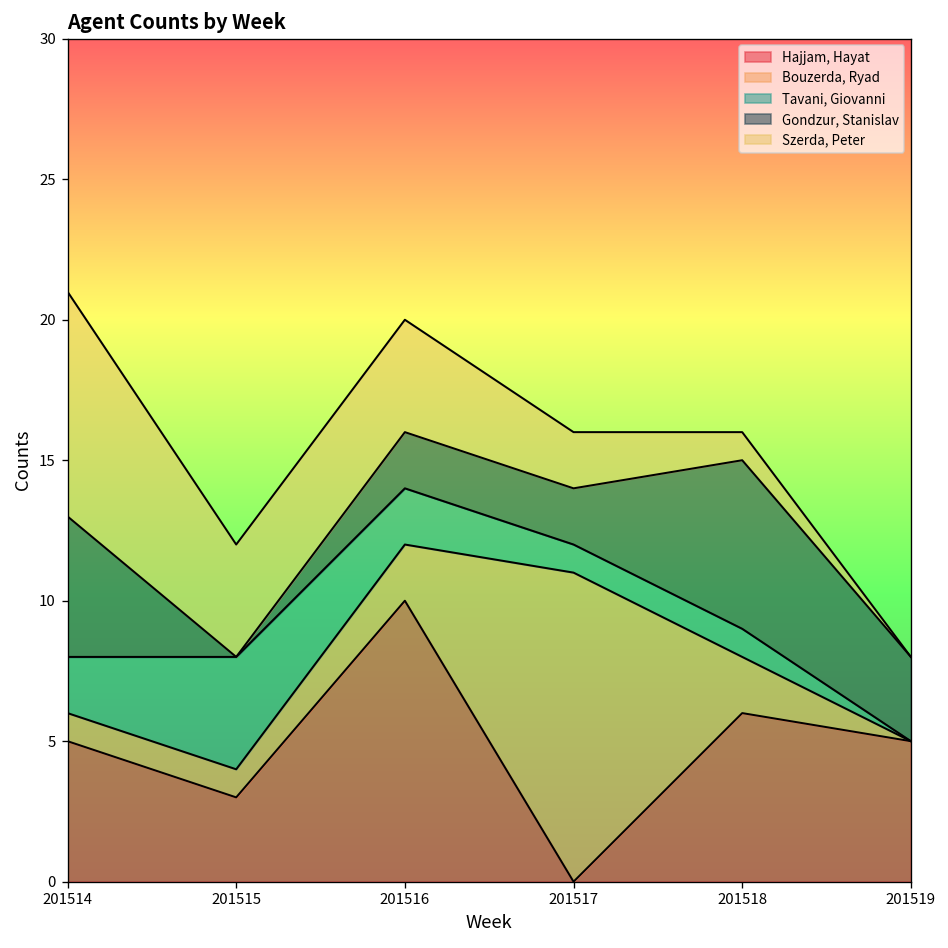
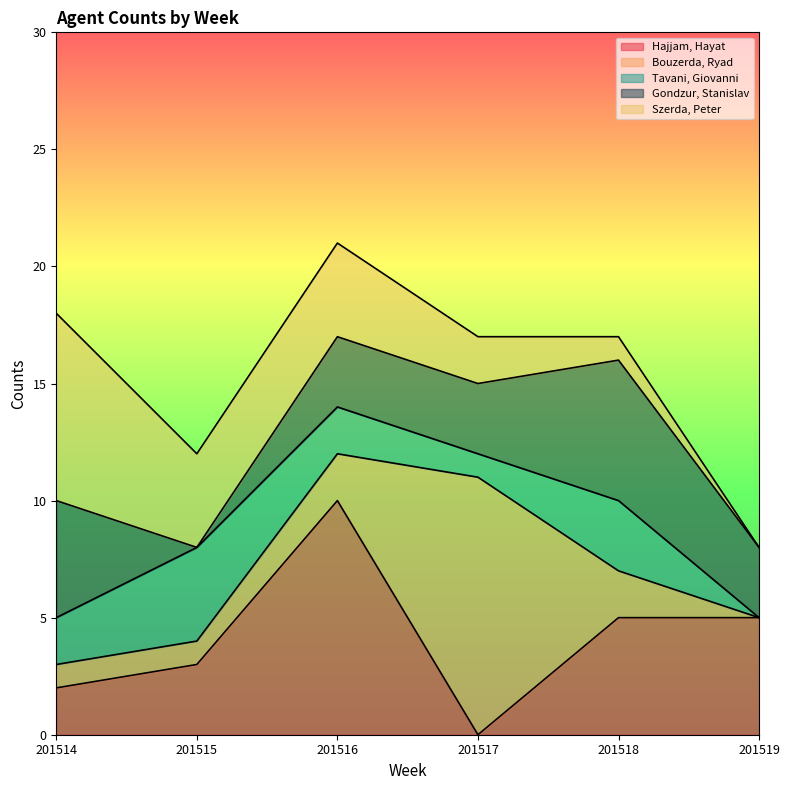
  {
    "Hajjam, Hayat": {
-     "201514": 5,
+     "201514": 2,
      "201515": 3,
      "201516": 10,
      "201517": 0,
-     "201518": 6
+     "201518": 5
    },
    "Tavani, Giovanni": {
      "201514": 2,
      "201516": 2,
      "201517": 1,
-     "201518": 1
+     "201518": 3
    },
    "Gondzur, Stanislav": {
      "201514": 5,
-     "201516": 2,
-     "201517": 2,
+     "201516": 3,
+     "201517": 3,
      "201518": 6
    }
  }
